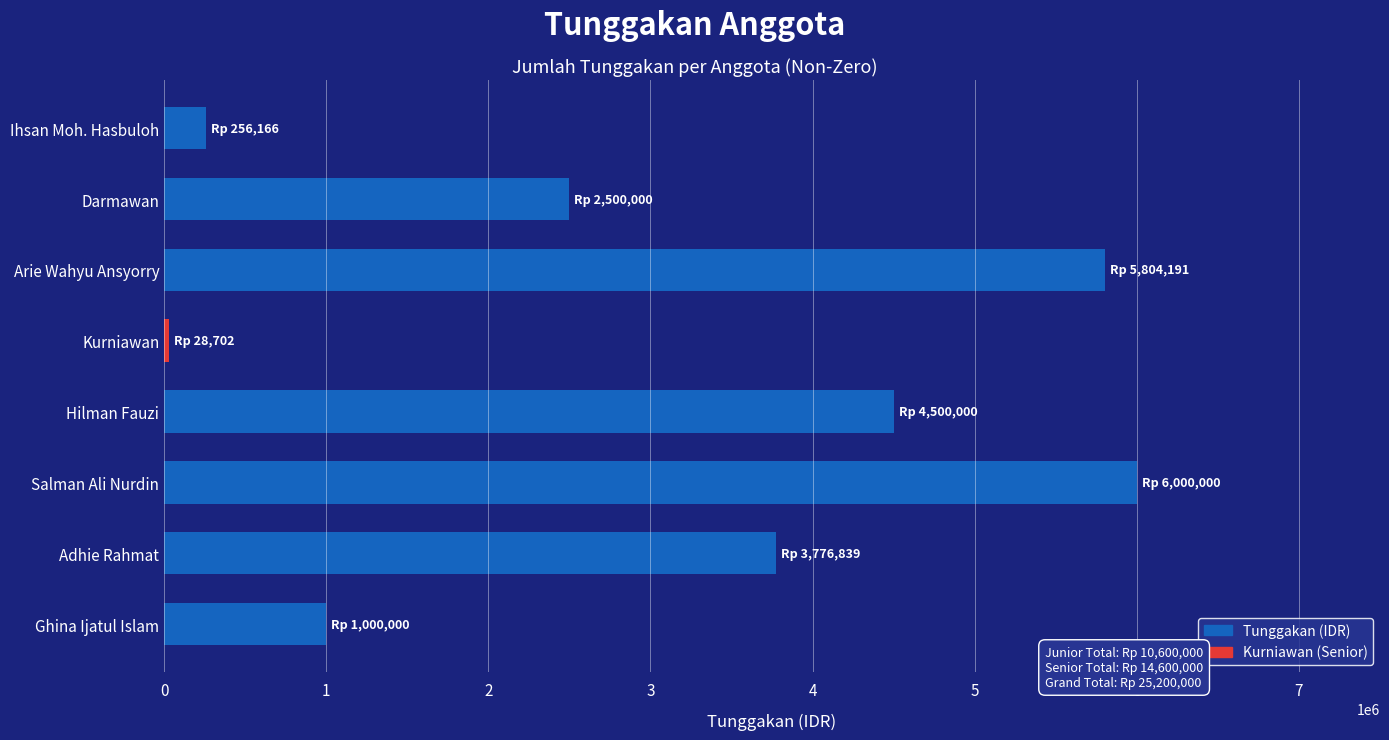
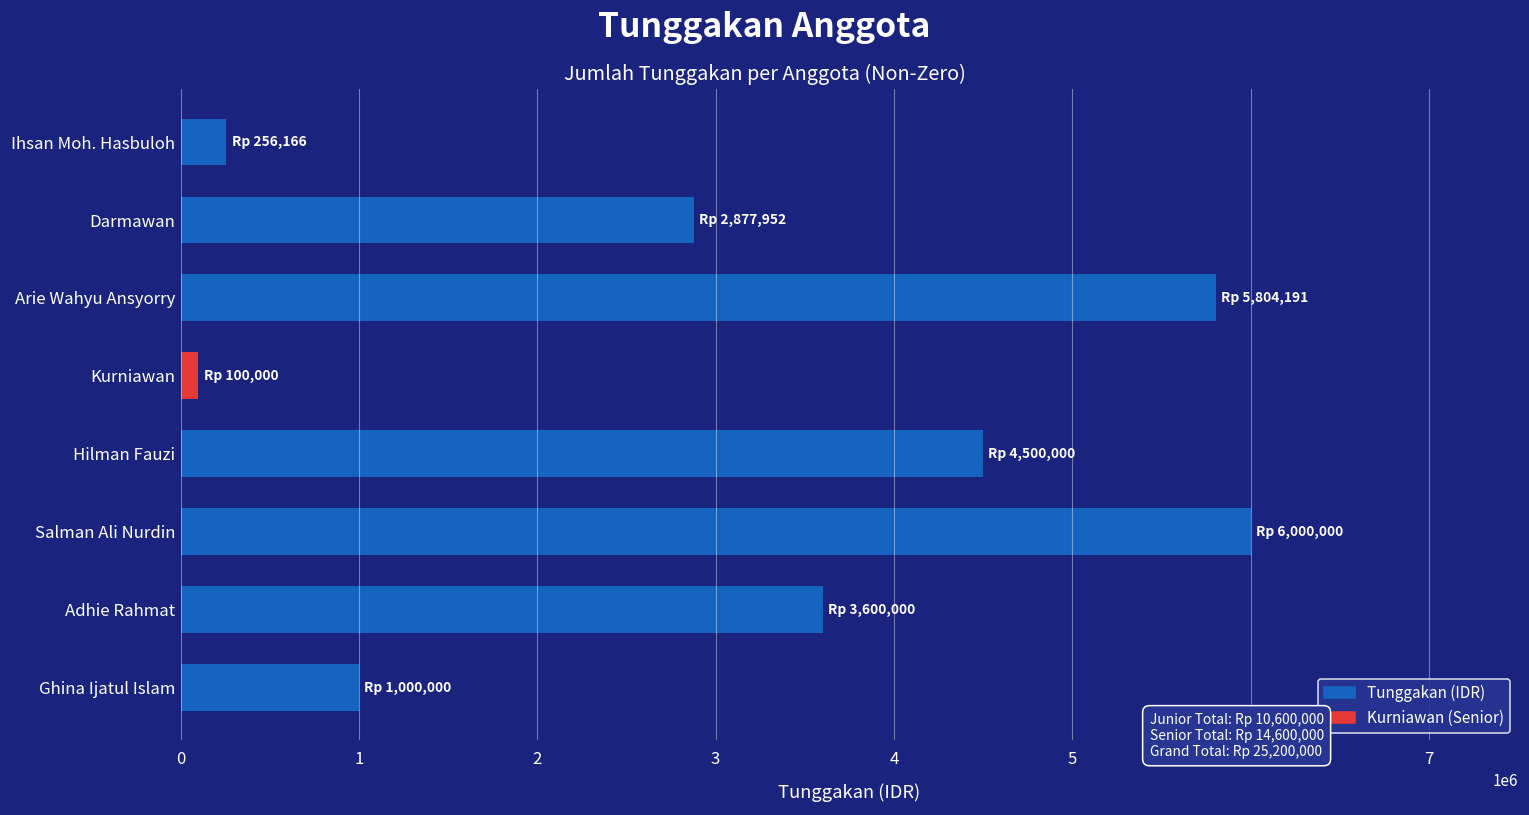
  {
    "Ihsan Moh. Hasbuloh": "256,166",
-   "Darmawan": "2,500,000",
+   "Darmawan": "2,877,952",
    "Arie Wahyu Ansyorry": "5,804,191",
-   "Kurniawan": "28,702",
+   "Kurniawan": "100,000",
    "Hilman Fauzi": "4,500,000",
    "Salman Ali Nurdin": "6,000,000",
-   "Adhie Rahmat": "3,776,839",
+   "Adhie Rahmat": "3,600,000",
    "Ghina Ijatul Islam": "1,000,000"
  }
